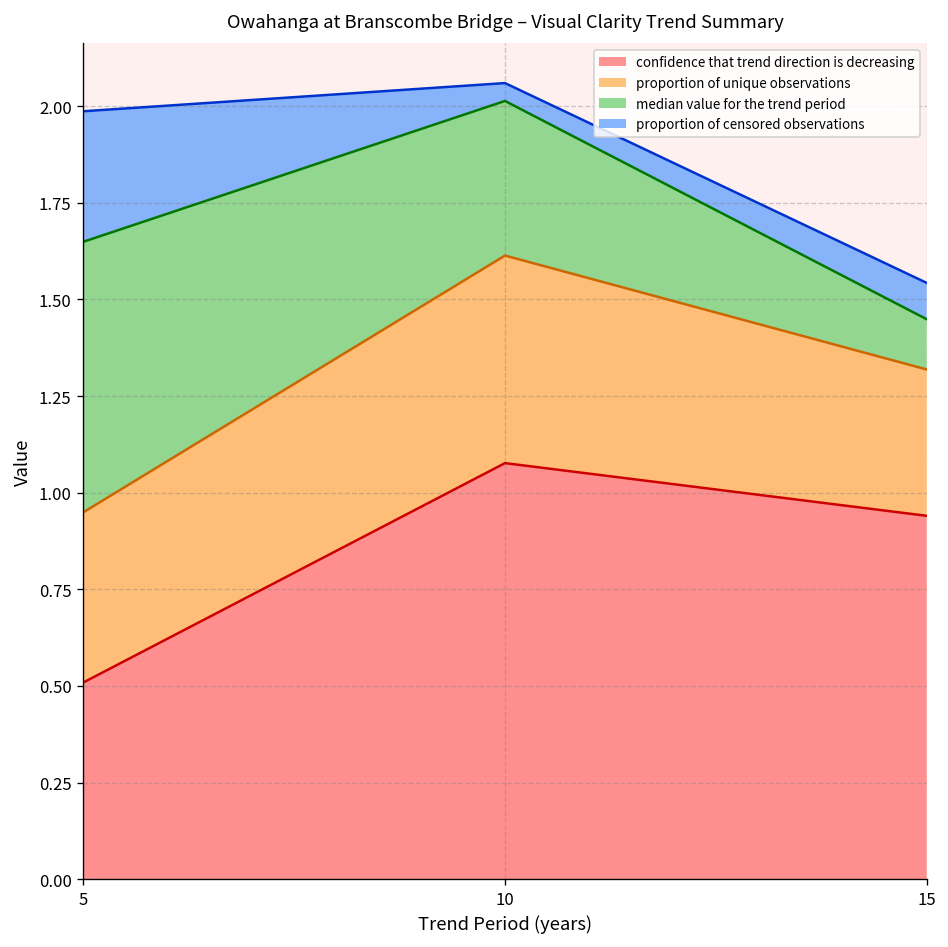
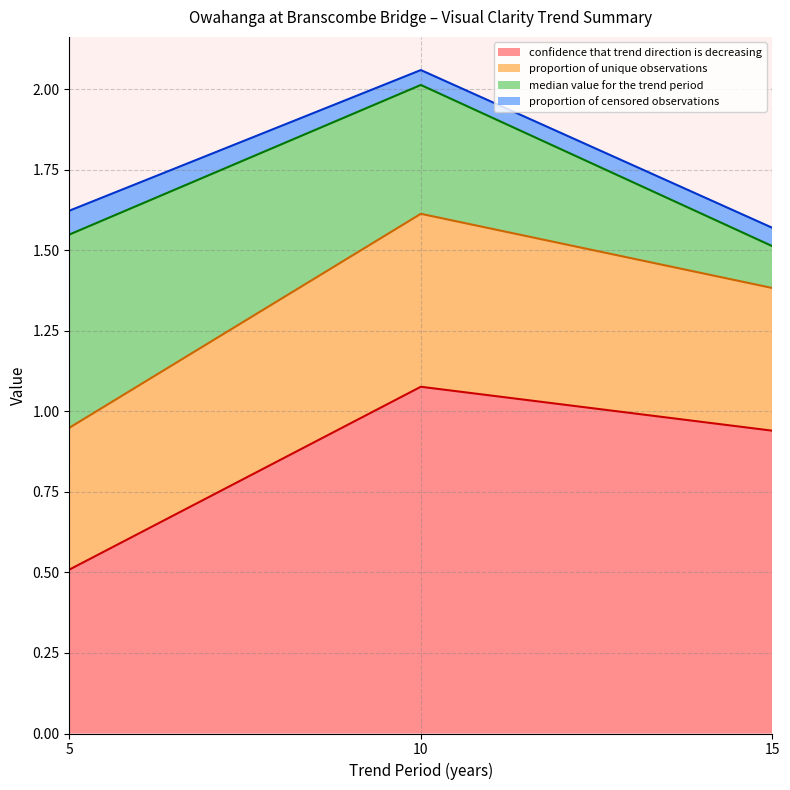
  {
    "confidence that trend direction is decreasing": {
      "5": 0.51,
      "10": 1.08,
      "15": 0.94
    },
    "proportion of unique observations": {
      "5": 0.44,
      "10": 0.54,
-     "15": 0.38
+     "15": 0.44
    },
    "median value for the trend period": {
-     "5": 0.7,
+     "5": 0.6,
      "10": 0.4,
      "15": 0.13
    },
    "proportion of censored observations": {
-     "5": 0.34,
+     "5": 0.07,
      "10": 0.05,
-     "15": 0.09
+     "15": 0.06
    }
  }
